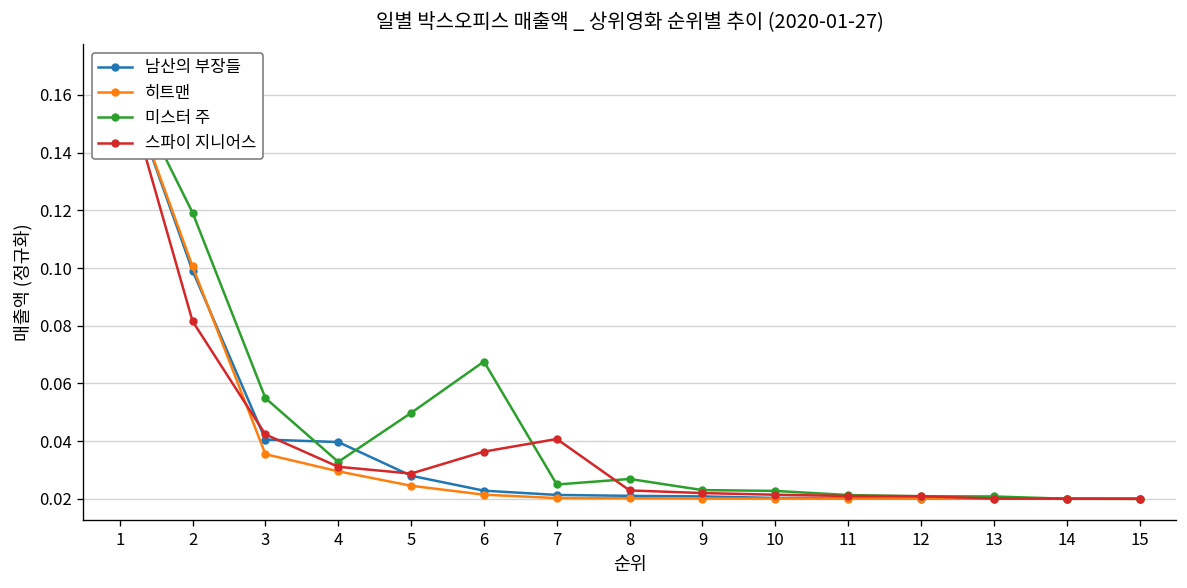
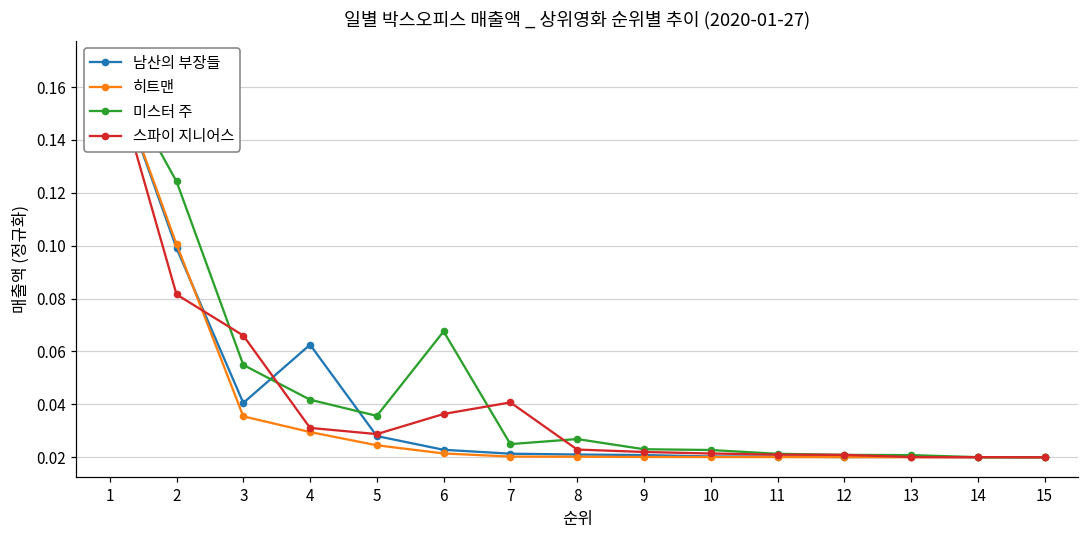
  {
    "남산의 부장들": {
      "2": 0.099,
      "3": 0.041,
-     "4": 0.040,
+     "4": 0.063,
      "6": 0.023,
      "7": 0.021
    },
    "히트맨": {
      "2": 0.101,
      "3": 0.035,
      "4": 0.030,
      "5": 0.025,
      "6": 0.021,
      "7": 0.020
    },
    "미스터 주": {
-     "2": 0.119,
+     "2": 0.124,
      "3": 0.055,
-     "4": 0.033,
-     "5": 0.050,
+     "4": 0.042,
+     "5": 0.036,
      "6": 0.068,
      "7": 0.025,
      "8": 0.027,
      "10": 0.023
    },
    "스파이 지니어스": {
      "2": 0.082,
-     "3": 0.042,
+     "3": 0.066,
      "4": 0.031,
      "6": 0.036,
      "7": 0.041,
      "8": 0.023,
      "10": 0.021
    }
  }
